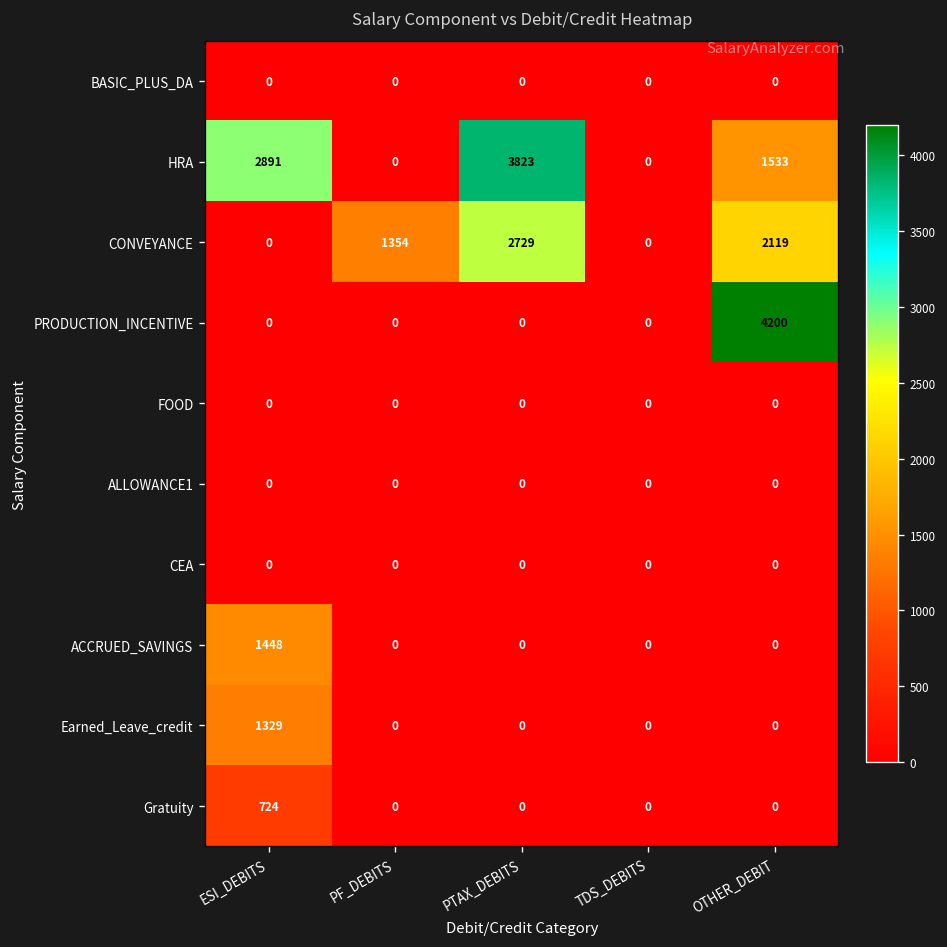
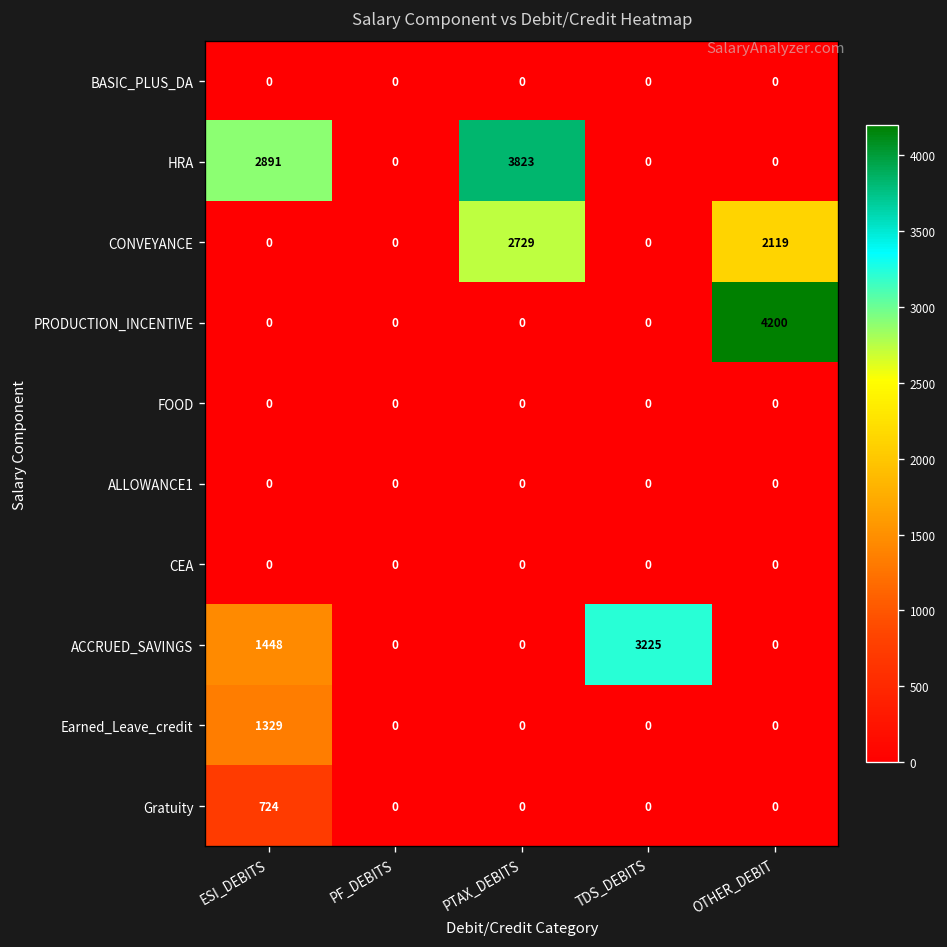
  {
    "BASIC_PLUS_DA": {
      "ESI_DEBITS": 0,
      "PF_DEBITS": 0,
      "PTAX_DEBITS": 0,
      "TDS_DEBITS": 0
    },
    "HRA": {
      "ESI_DEBITS": 2891,
      "PF_DEBITS": 0,
      "PTAX_DEBITS": 3823,
      "TDS_DEBITS": 0,
-     "OTHER_DEBIT": 1533
+     "OTHER_DEBIT": 0
    },
    "CONVEYANCE": {
      "ESI_DEBITS": 0,
-     "PF_DEBITS": 1354,
+     "PF_DEBITS": 0,
      "PTAX_DEBITS": 2729,
      "TDS_DEBITS": 0,
      "OTHER_DEBIT": 2119
    },
    "PRODUCTION_INCENTIVE": {
      "ESI_DEBITS": 0,
      "PF_DEBITS": 0,
      "PTAX_DEBITS": 0,
      "TDS_DEBITS": 0,
      "OTHER_DEBIT": 4200
    },
    "FOOD": {
      "ESI_DEBITS": 0,
      "PF_DEBITS": 0,
      "PTAX_DEBITS": 0,
      "TDS_DEBITS": 0,
      "OTHER_DEBIT": 0
    },
    "ALLOWANCE1": {
      "ESI_DEBITS": 0,
      "PF_DEBITS": 0,
      "PTAX_DEBITS": 0,
      "TDS_DEBITS": 0,
      "OTHER_DEBIT": 0
    },
    "CEA": {
      "ESI_DEBITS": 0,
      "PF_DEBITS": 0,
      "PTAX_DEBITS": 0,
      "TDS_DEBITS": 0,
      "OTHER_DEBIT": 0
    },
    "ACCRUED_SAVINGS": {
      "ESI_DEBITS": 1448,
      "PF_DEBITS": 0,
      "PTAX_DEBITS": 0,
-     "TDS_DEBITS": 0,
+     "TDS_DEBITS": 3225,
      "OTHER_DEBIT": 0
    },
    "Earned_Leave_credit": {
      "ESI_DEBITS": 1329,
      "PF_DEBITS": 0,
      "PTAX_DEBITS": 0,
      "TDS_DEBITS": 0,
      "OTHER_DEBIT": 0
    },
    "Gratuity": {
      "ESI_DEBITS": 724,
      "PF_DEBITS": 0,
      "PTAX_DEBITS": 0,
      "TDS_DEBITS": 0,
      "OTHER_DEBIT": 0
    }
  }
